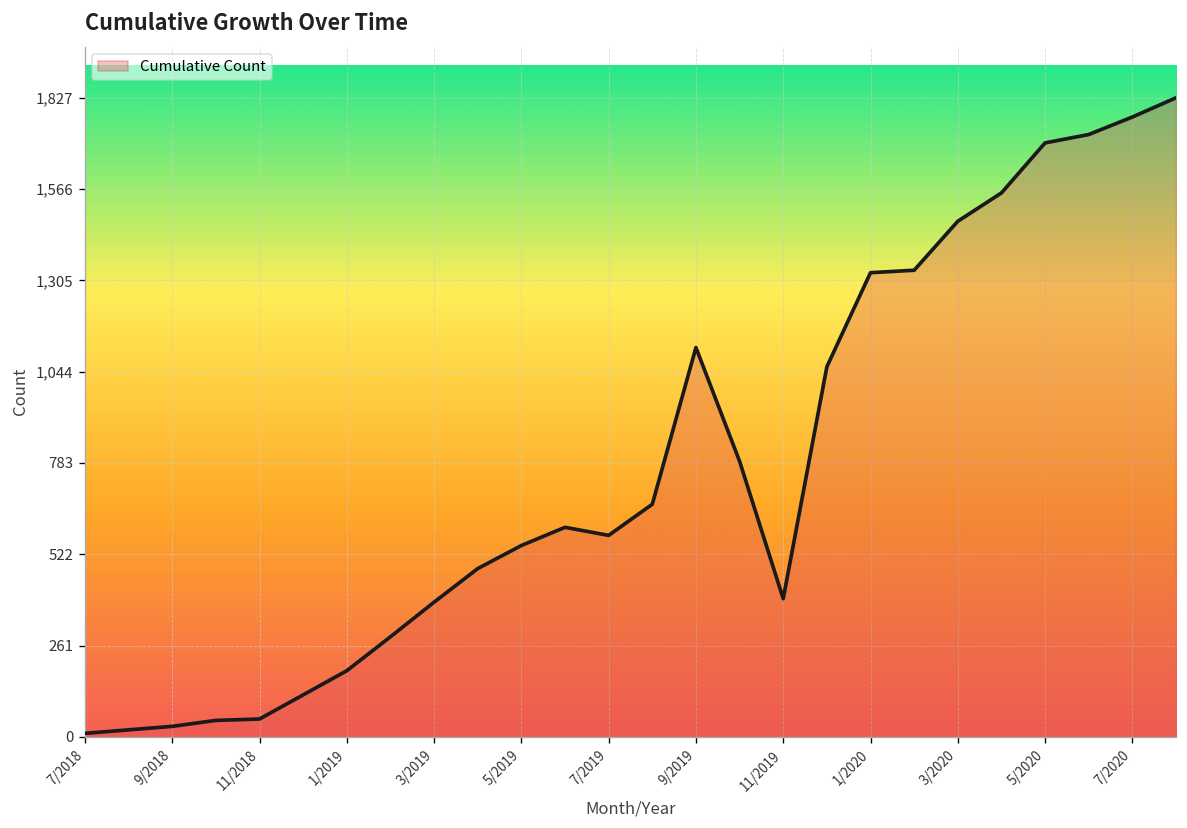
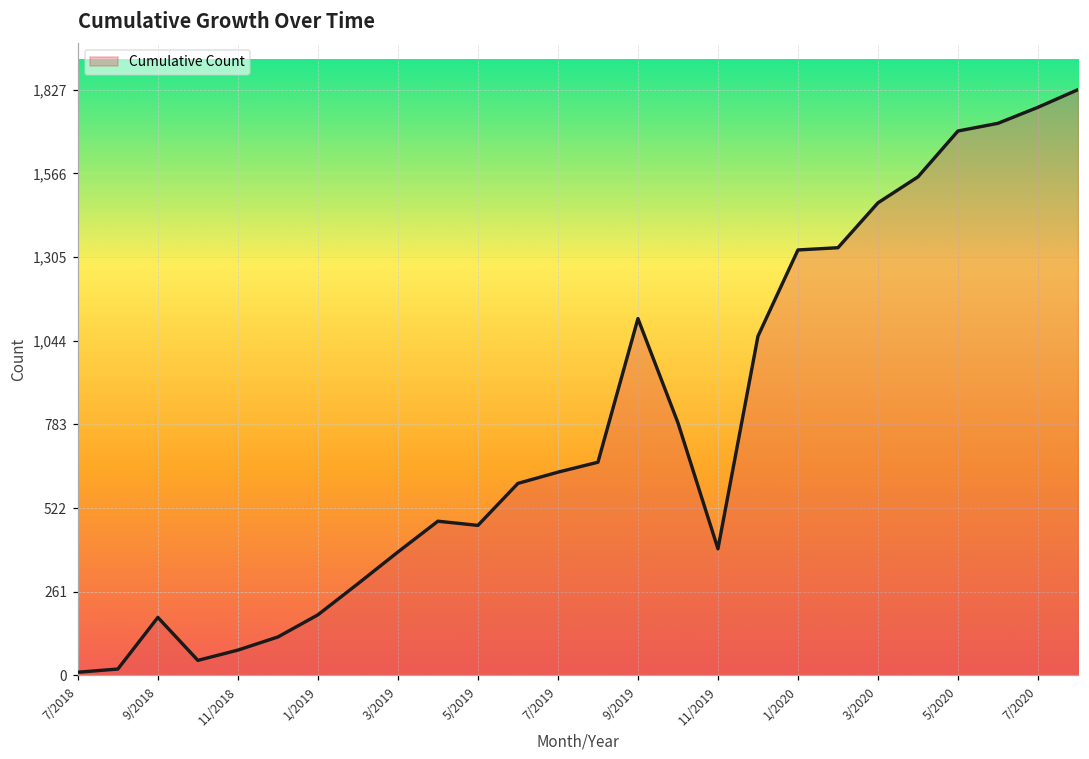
  {
    "7/2018": "10",
-   "9/2018": "30",
-   "11/2018": "50",
+   "9/2018": "180",
+   "11/2018": "80",
    "1/2019": "190",
    "3/2019": "390",
-   "5/2019": "550",
-   "7/2019": "580",
+   "5/2019": "470",
+   "7/2019": "630",
    "9/2019": "1,110",
    "11/2019": "400",
    "1/2020": "1,330",
    "3/2020": "1,470",
    "5/2020": "1,700",
    "7/2020": "1,770"
  }
